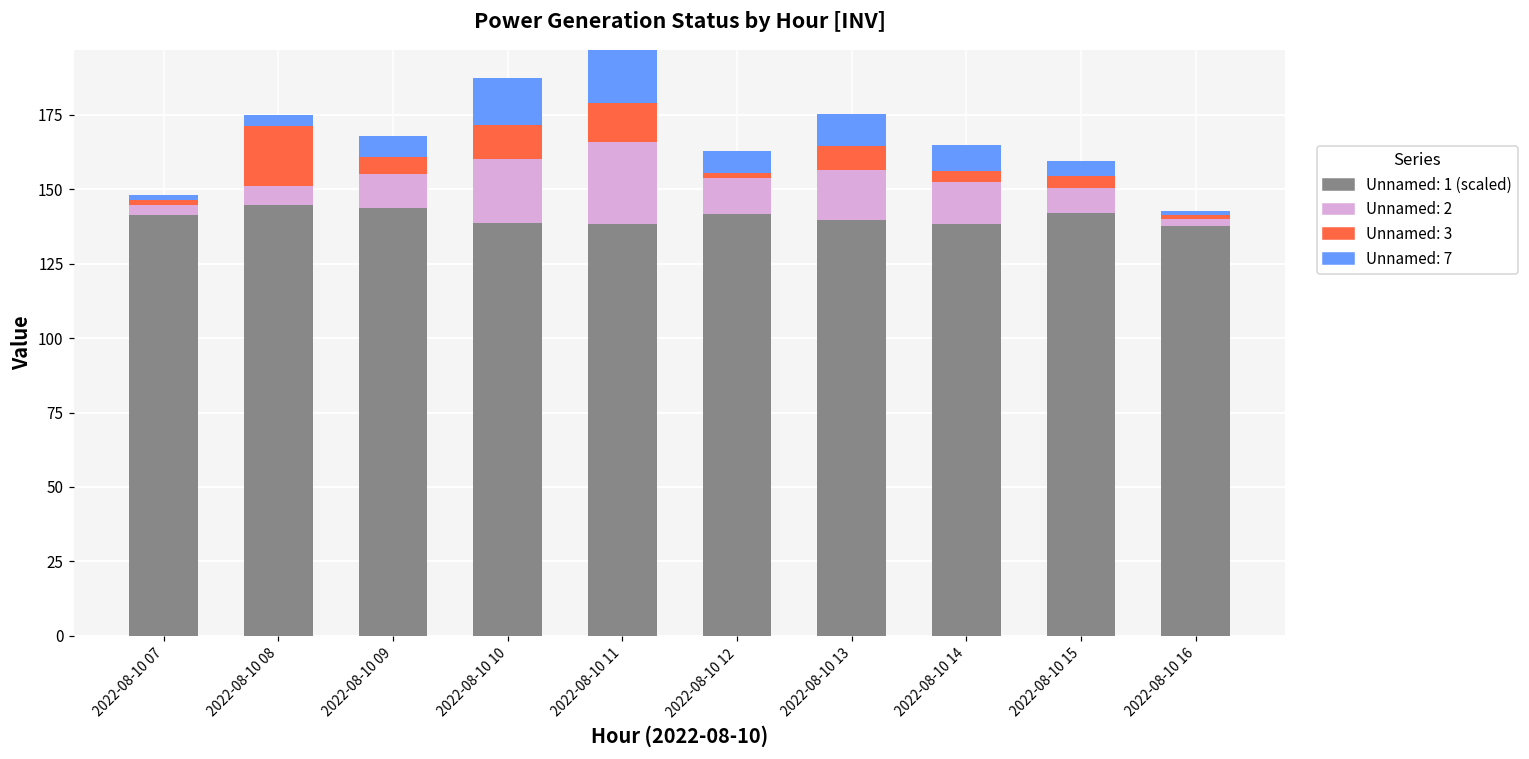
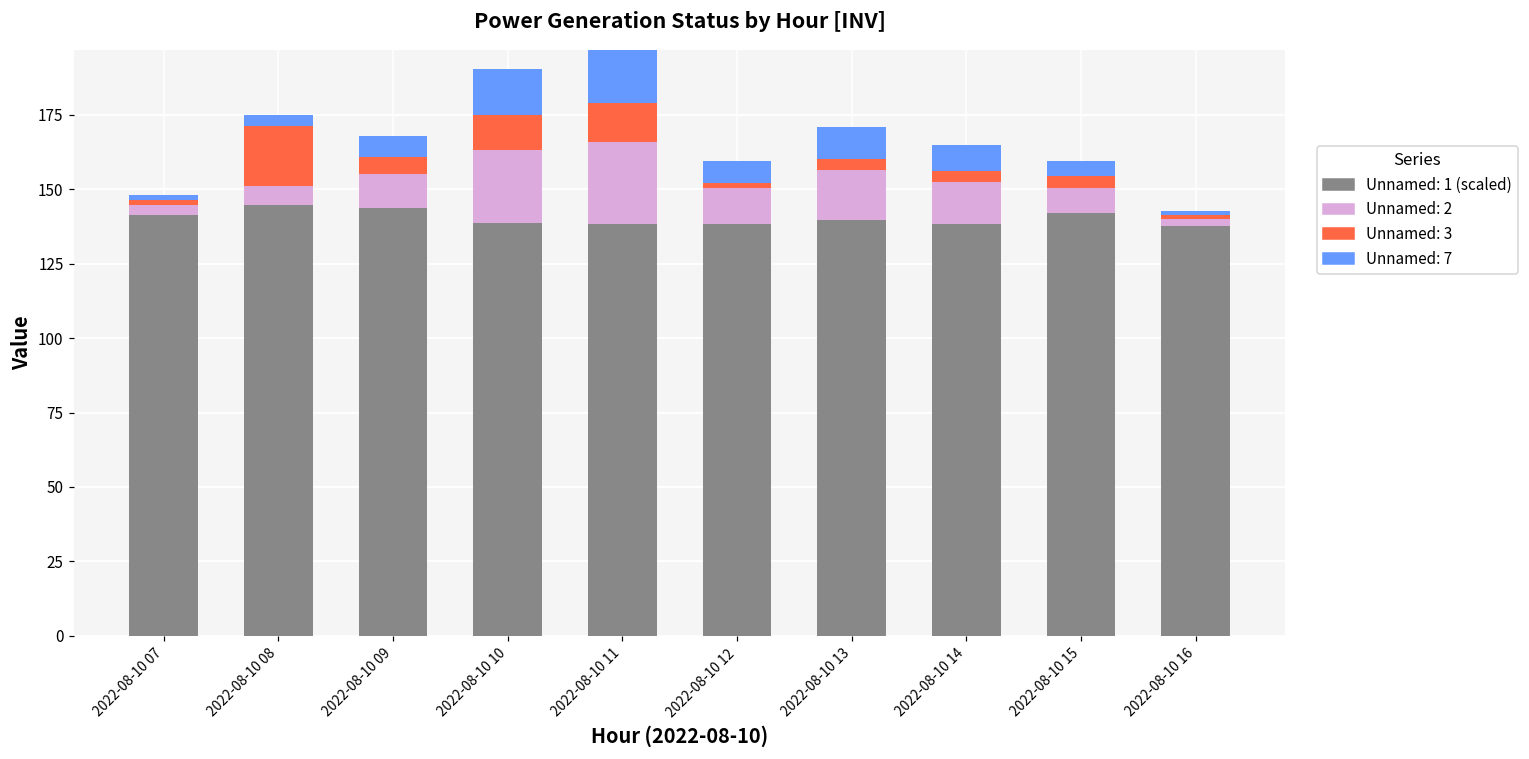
  {
    "Unnamed: 1 (scaled)": {
      "2022-08-10 07": 141,
      "2022-08-10 08": 145,
      "2022-08-10 09": 144,
      "2022-08-10 10": 139,
      "2022-08-10 11": 138,
-     "2022-08-10 12": 142,
+     "2022-08-10 12": 138,
      "2022-08-10 13": 139,
      "2022-08-10 14": 138,
      "2022-08-10 15": 142,
      "2022-08-10 16": 138
    },
    "Unnamed: 2": {
      "2022-08-10 07": 3,
      "2022-08-10 08": 6,
      "2022-08-10 09": 11,
-     "2022-08-10 10": 22,
+     "2022-08-10 10": 25,
      "2022-08-10 11": 28,
      "2022-08-10 12": 12,
      "2022-08-10 13": 17,
      "2022-08-10 14": 14,
      "2022-08-10 15": 9,
      "2022-08-10 16": 3
    },
    "Unnamed: 3": {
      "2022-08-10 07": 2,
      "2022-08-10 08": 20,
      "2022-08-10 09": 6,
      "2022-08-10 10": 11,
      "2022-08-10 11": 13,
      "2022-08-10 12": 2,
-     "2022-08-10 13": 8,
+     "2022-08-10 13": 4,
      "2022-08-10 14": 4,
      "2022-08-10 15": 4,
      "2022-08-10 16": 1
    }
  }
